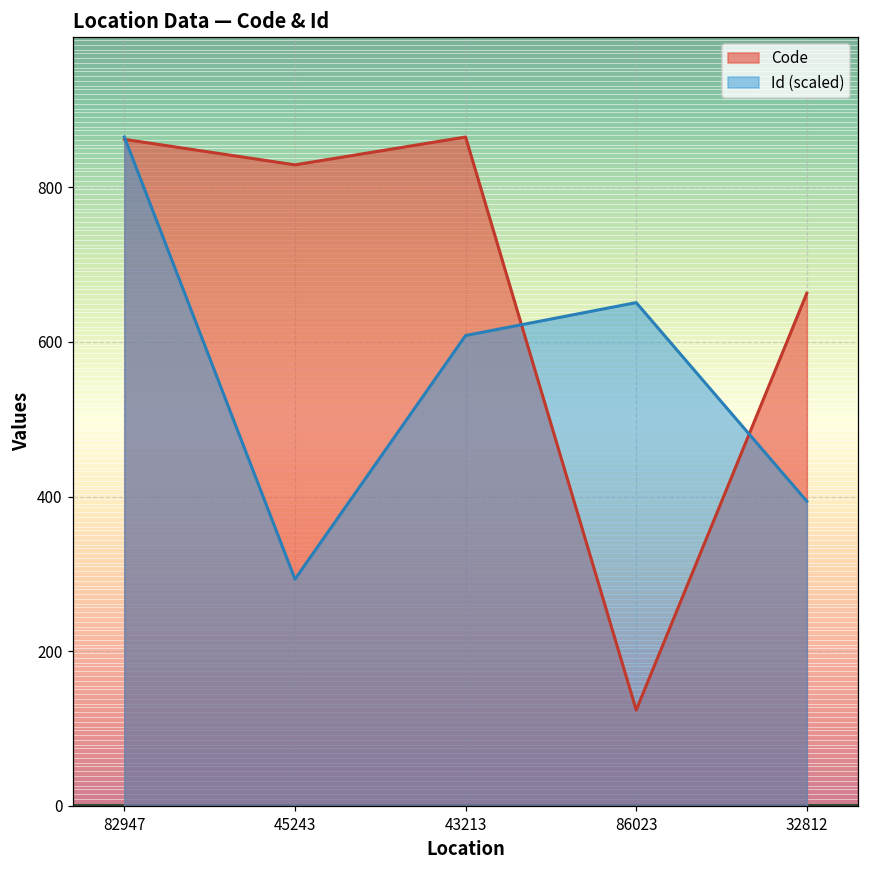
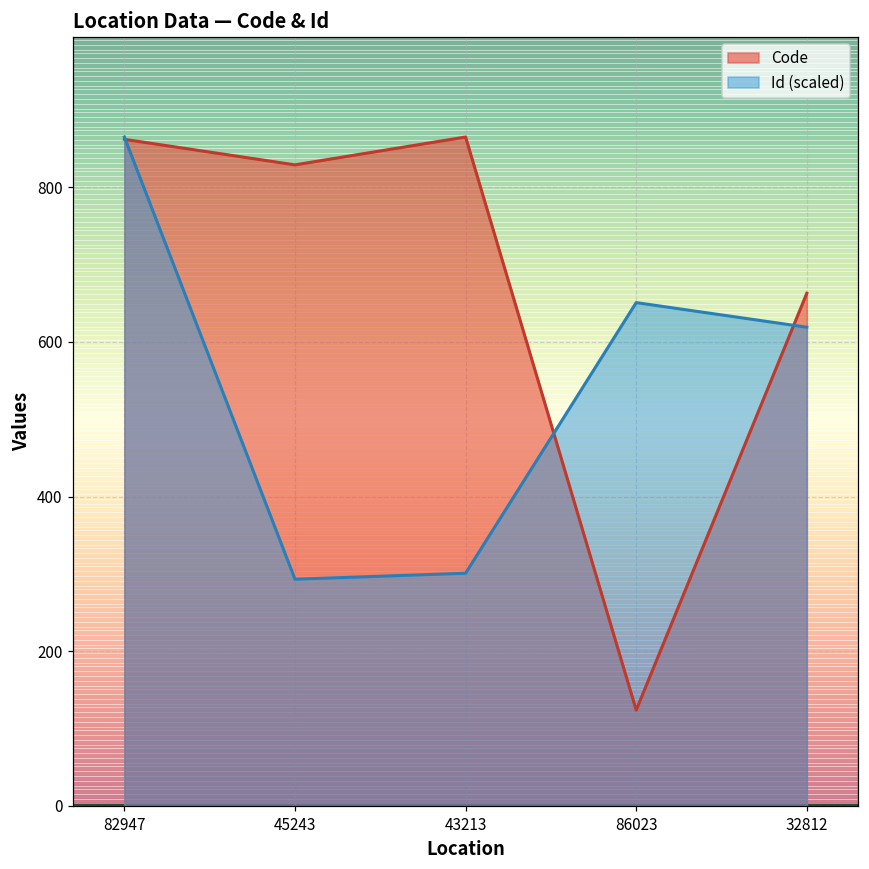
  {
    "Code": {
      "45243": 830,
      "43213": 870,
      "86023": 120,
      "32812": 660
    },
    "Id (scaled)": {
      "45243": 290,
-     "43213": 610,
+     "43213": 300,
      "86023": 650,
-     "32812": 390
+     "32812": 620
    }
  }
